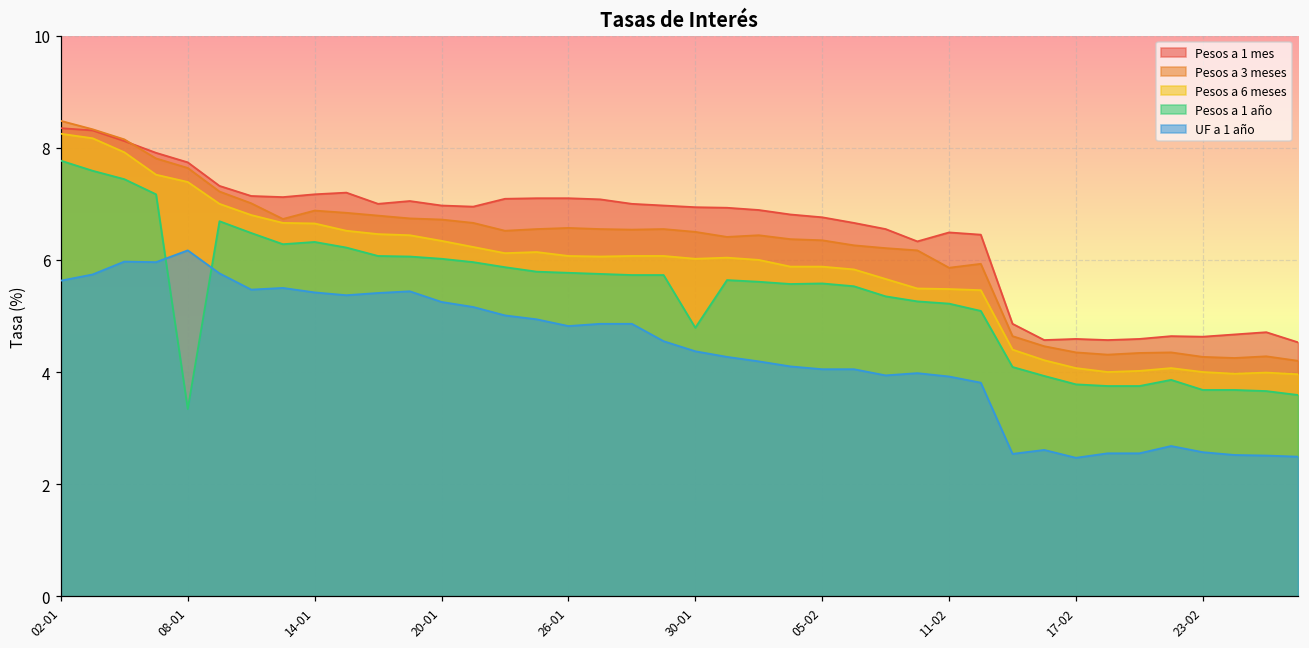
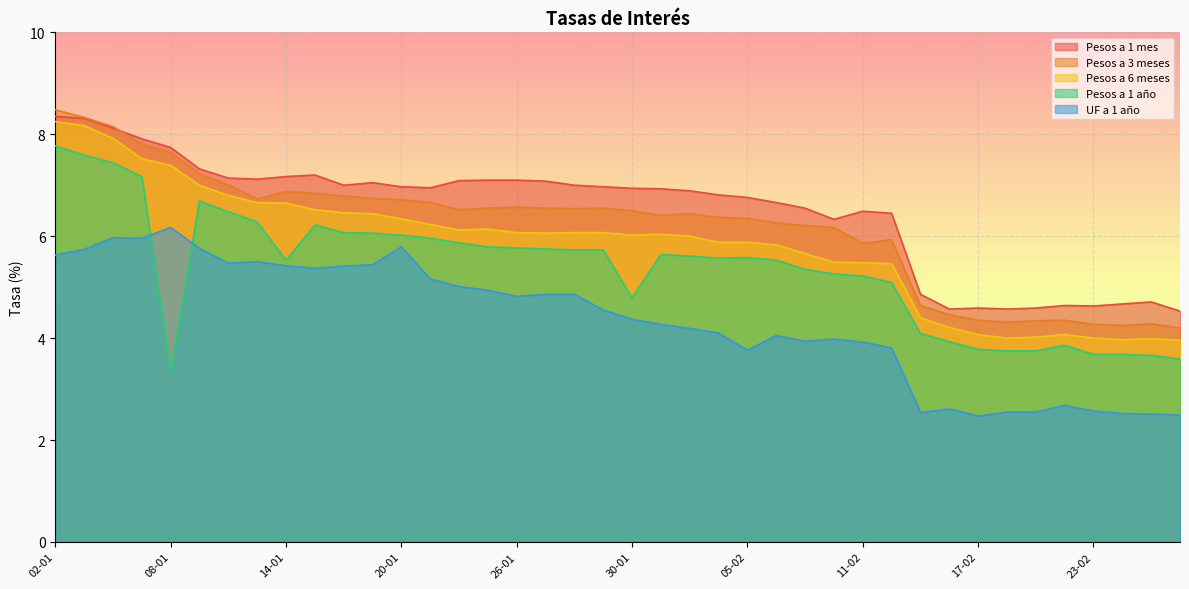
  {
    "Pesos a 6 meses": {
      "02-01": 8.3,
      "08-01": 7.4,
      "14-01": 6.7,
      "20-01": 6.3,
      "26-01": 6.1,
      "30-01": 6.0,
      "05-02": 5.9,
      "11-02": 5.5,
      "17-02": 4.1,
      "23-02": 4.0
    },
    "Pesos a 1 año": {
      "02-01": 7.8,
      "08-01": 3.3,
-     "14-01": 6.3,
+     "14-01": 5.5,
      "20-01": 6.0,
      "26-01": 5.8,
      "30-01": 4.8,
      "05-02": 5.6,
      "11-02": 5.2,
      "17-02": 3.8,
      "23-02": 3.7
    },
    "UF a 1 año": {
      "02-01": 5.6,
      "08-01": 6.2,
      "14-01": 5.4,
-     "20-01": 5.3,
+     "20-01": 5.8,
      "26-01": 4.8,
      "30-01": 4.4,
-     "05-02": 4.1,
+     "05-02": 3.8,
      "11-02": 3.9,
      "17-02": 2.5,
      "23-02": 2.6
    }
  }
